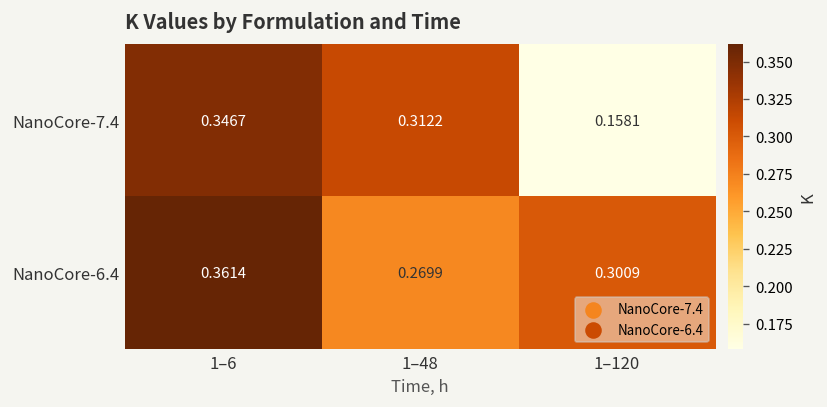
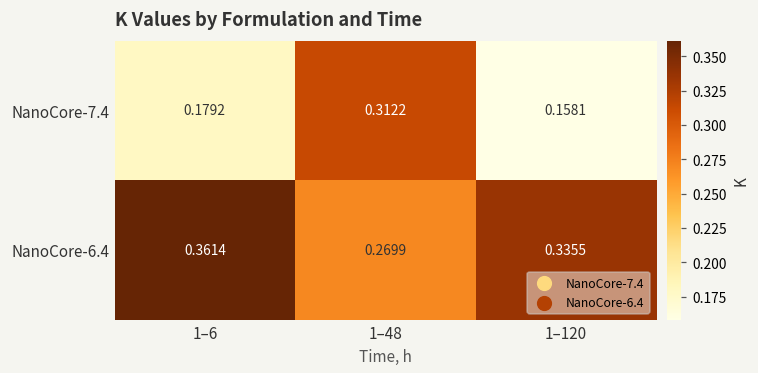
  {
    "NanoCore-7.4": {
-     "1–6": 0.3467,
+     "1–6": 0.1792,
      "1–48": 0.3122,
      "1–120": 0.1581
    },
    "NanoCore-6.4": {
      "1–6": 0.3614,
      "1–48": 0.2699,
-     "1–120": 0.3009
+     "1–120": 0.3355
    }
  }
